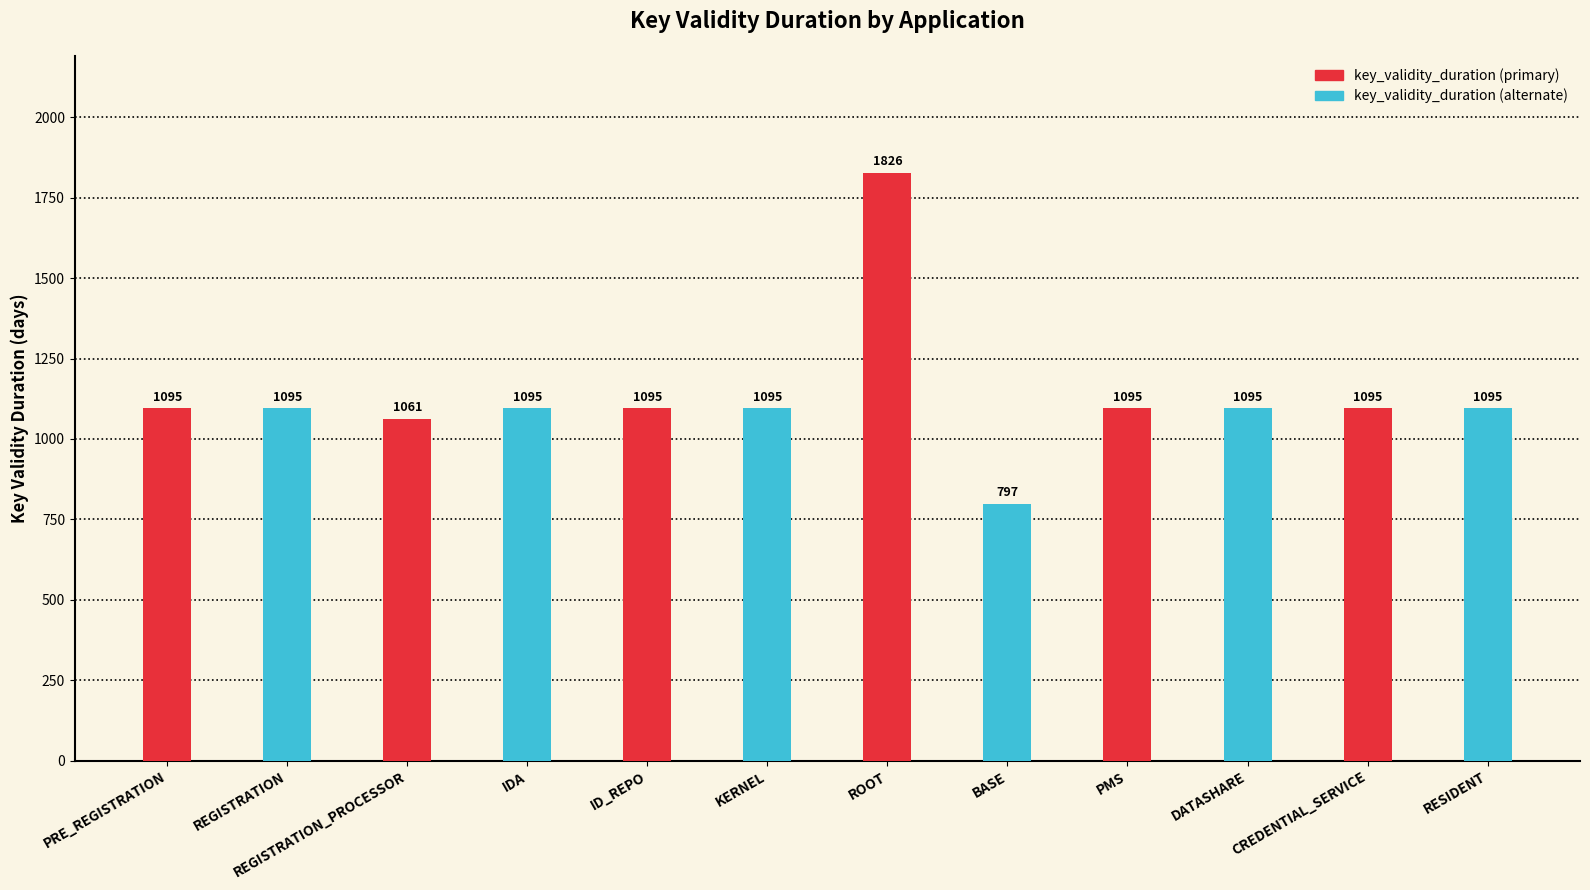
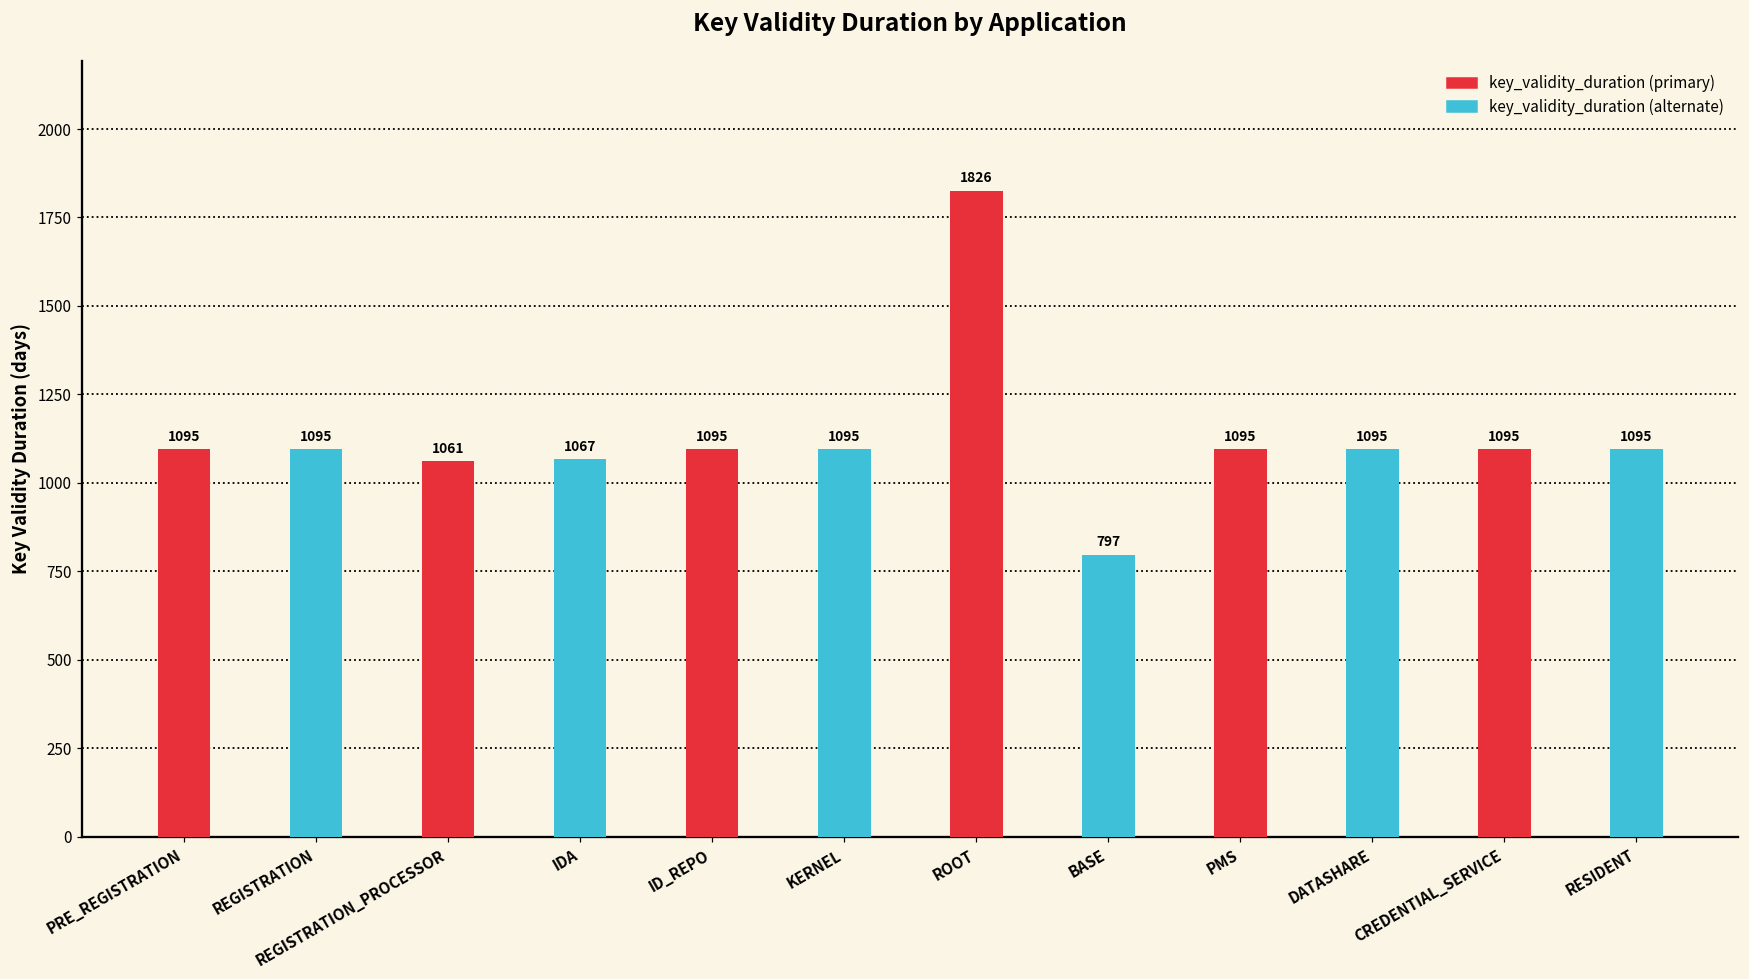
  {
    "key_validity_duration (primary)": {
      "PRE_REGISTRATION": 1095,
      "REGISTRATION_PROCESSOR": 1061,
      "ID_REPO": 1095,
      "ROOT": 1826,
      "PMS": 1095,
      "CREDENTIAL_SERVICE": 1095
    },
    "key_validity_duration (alternate)": {
      "REGISTRATION": 1095,
-     "IDA": 1095,
+     "IDA": 1067,
      "KERNEL": 1095,
      "BASE": 797,
      "DATASHARE": 1095,
      "RESIDENT": 1095
    }
  }
